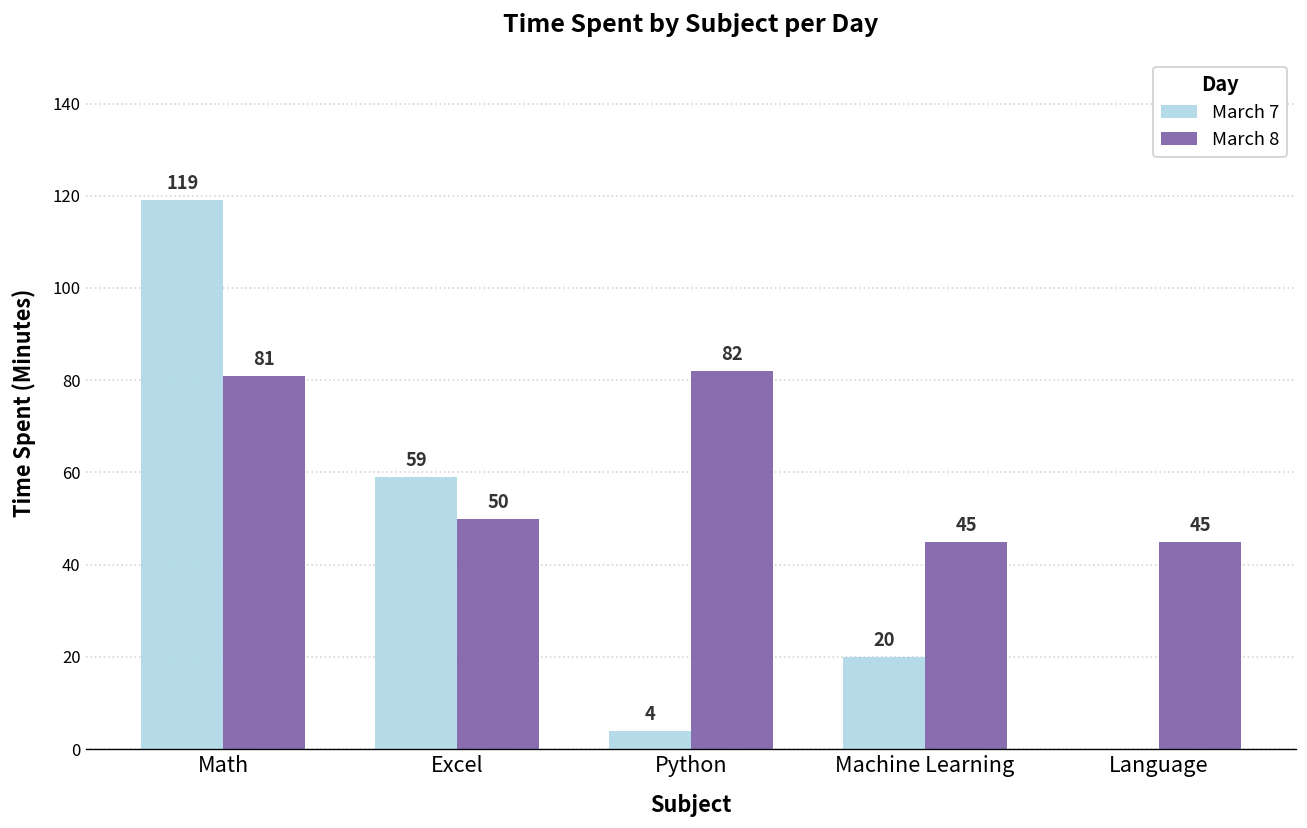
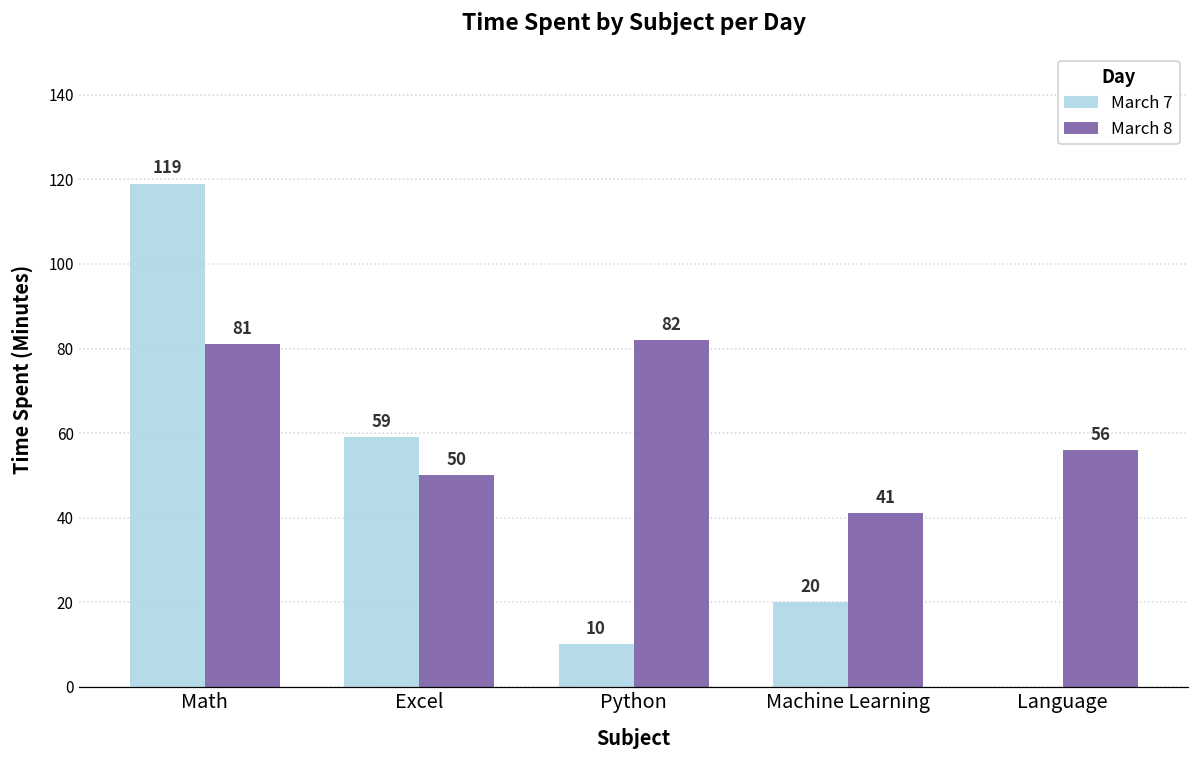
  {
    "March 7": {
      "Math": 119,
      "Excel": 59,
-     "Python": 4,
+     "Python": 10,
      "Machine Learning": 20
    },
    "March 8": {
      "Math": 81,
      "Excel": 50,
      "Python": 82,
-     "Machine Learning": 45,
-     "Language": 45
+     "Machine Learning": 41,
+     "Language": 56
    }
  }
